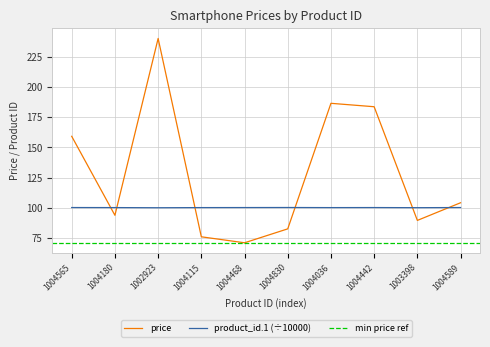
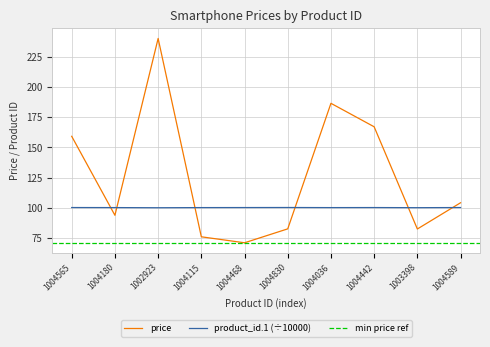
  {
    "price": {
      "1004565": 159,
      "1004180": 94,
      "1002923": 240,
      "1004115": 76,
      "1004468": 71,
      "1004830": 83,
      "1004036": 186,
-     "1004442": 184,
-     "1003398": 90,
+     "1004442": 167,
+     "1003398": 83,
      "1004589": 104
    },
    "product_id.1 (÷10000)": {
      "1004565": 100,
      "1004180": 100,
      "1002923": 100,
      "1004115": 100,
      "1004468": 100,
      "1004830": 100,
      "1004036": 100,
      "1004442": 100,
      "1003398": 100,
      "1004589": 100
    }
  }
